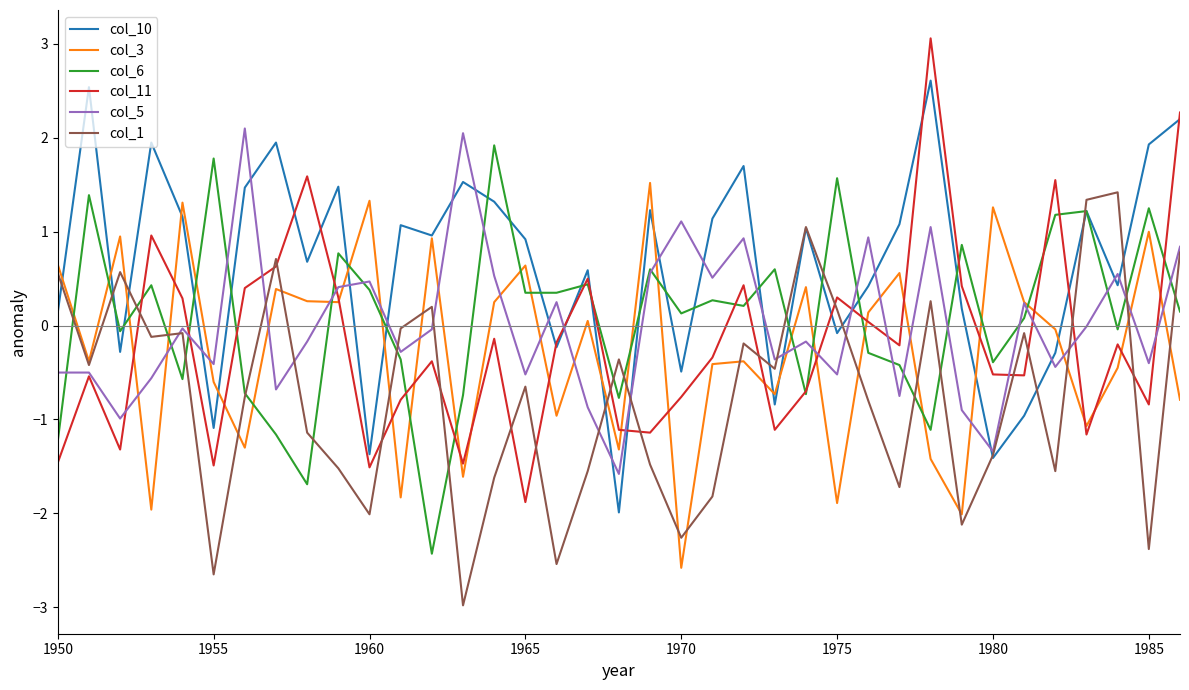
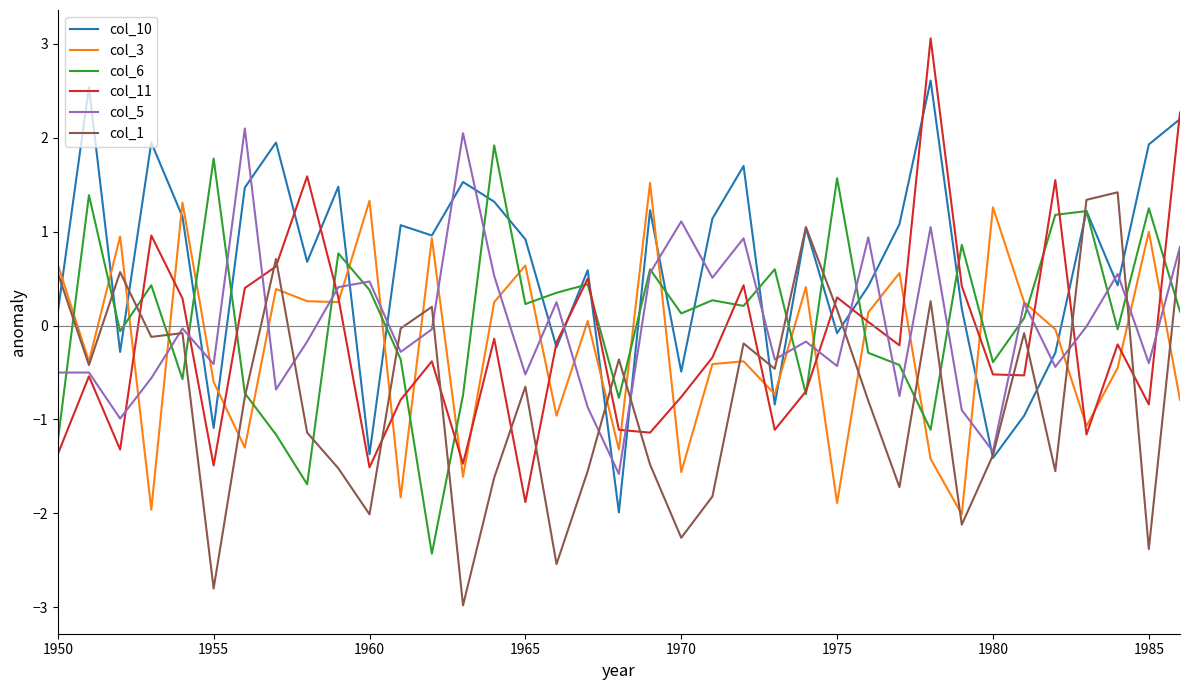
  {
    "col_10": {
      "1950": 0.1,
      "1955": -1.1,
      "1960": -1.4,
      "1965": 0.9,
      "1970": -0.5,
      "1975": -0.1,
      "1980": -1.4,
      "1985": 1.9
    },
    "col_3": {
      "1950": 0.7,
      "1955": -0.6,
      "1960": 1.3,
      "1965": 0.6,
-     "1970": -2.6,
+     "1970": -1.6,
      "1975": -1.9,
      "1980": 1.3,
      "1985": 1.0
    },
    "col_6": {
      "1950": -1.2,
      "1955": 1.8,
      "1960": 0.4,
-     "1965": 0.4,
+     "1965": 0.2,
      "1970": 0.1,
      "1975": 1.6,
      "1980": -0.4,
      "1985": 1.3
    },
    "col_11": {
-     "1950": -1.5,
+     "1950": -1.4,
      "1955": -1.5,
      "1960": -1.5,
      "1965": -1.9,
      "1970": -0.8,
      "1975": 0.3,
      "1980": -0.5,
      "1985": -0.8
    },
    "col_5": {
      "1950": -0.5,
      "1955": -0.4,
      "1960": 0.5,
      "1965": -0.5,
      "1970": 1.1,
-     "1975": -0.5,
+     "1975": -0.4,
      "1980": -1.3,
      "1985": -0.4
    },
    "col_1": {
      "1950": 0.6,
-     "1955": -2.7,
+     "1955": -2.8,
      "1960": -2.0,
      "1965": -0.7,
      "1970": -2.3,
      "1975": 0.2,
      "1980": -1.4,
      "1985": -2.4
    }
  }
